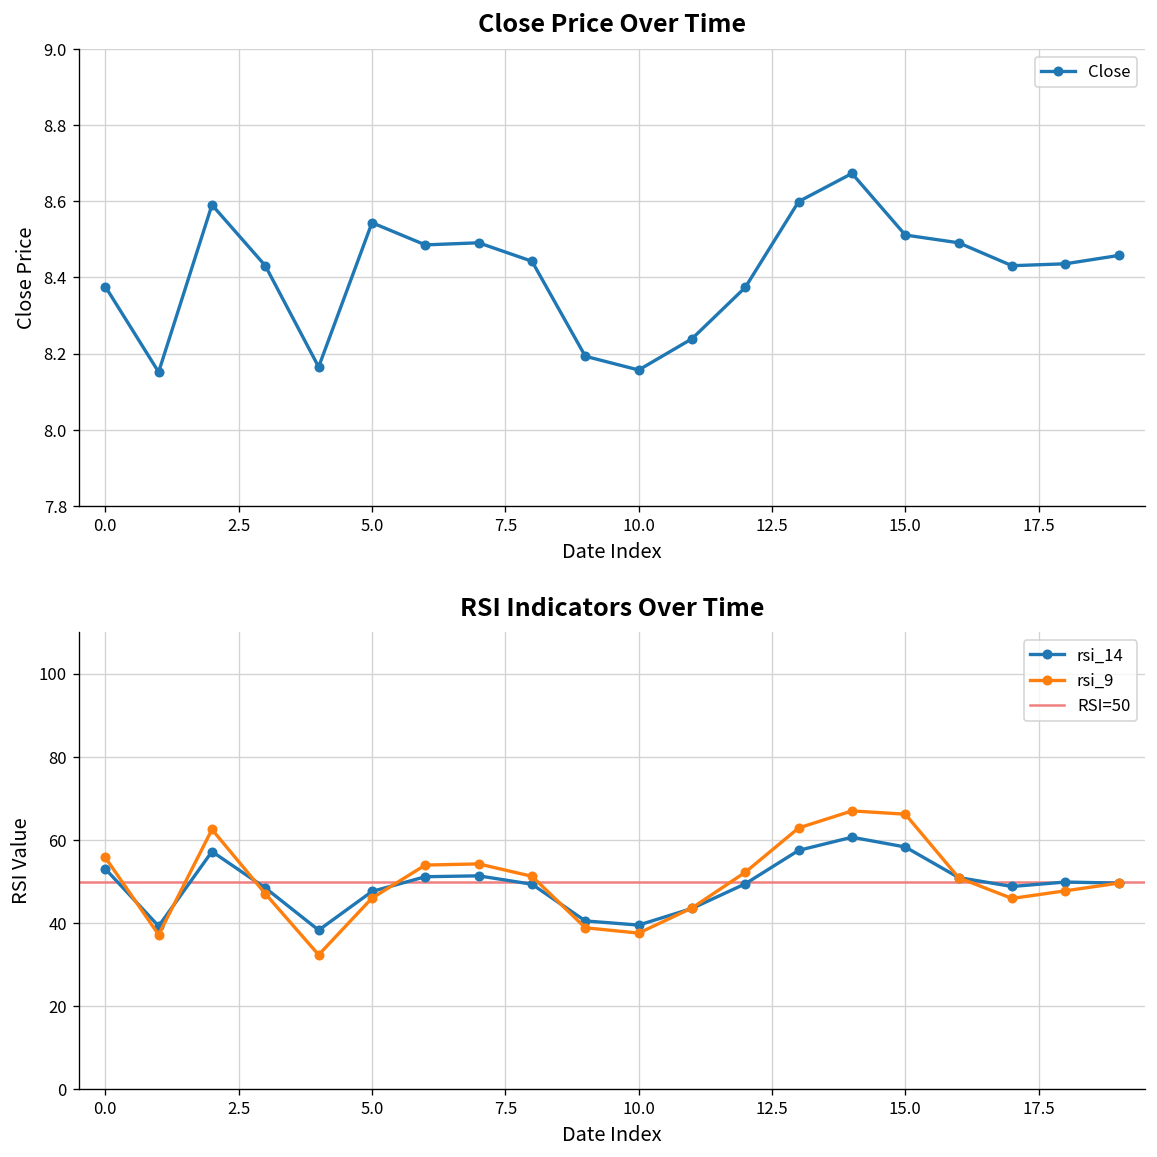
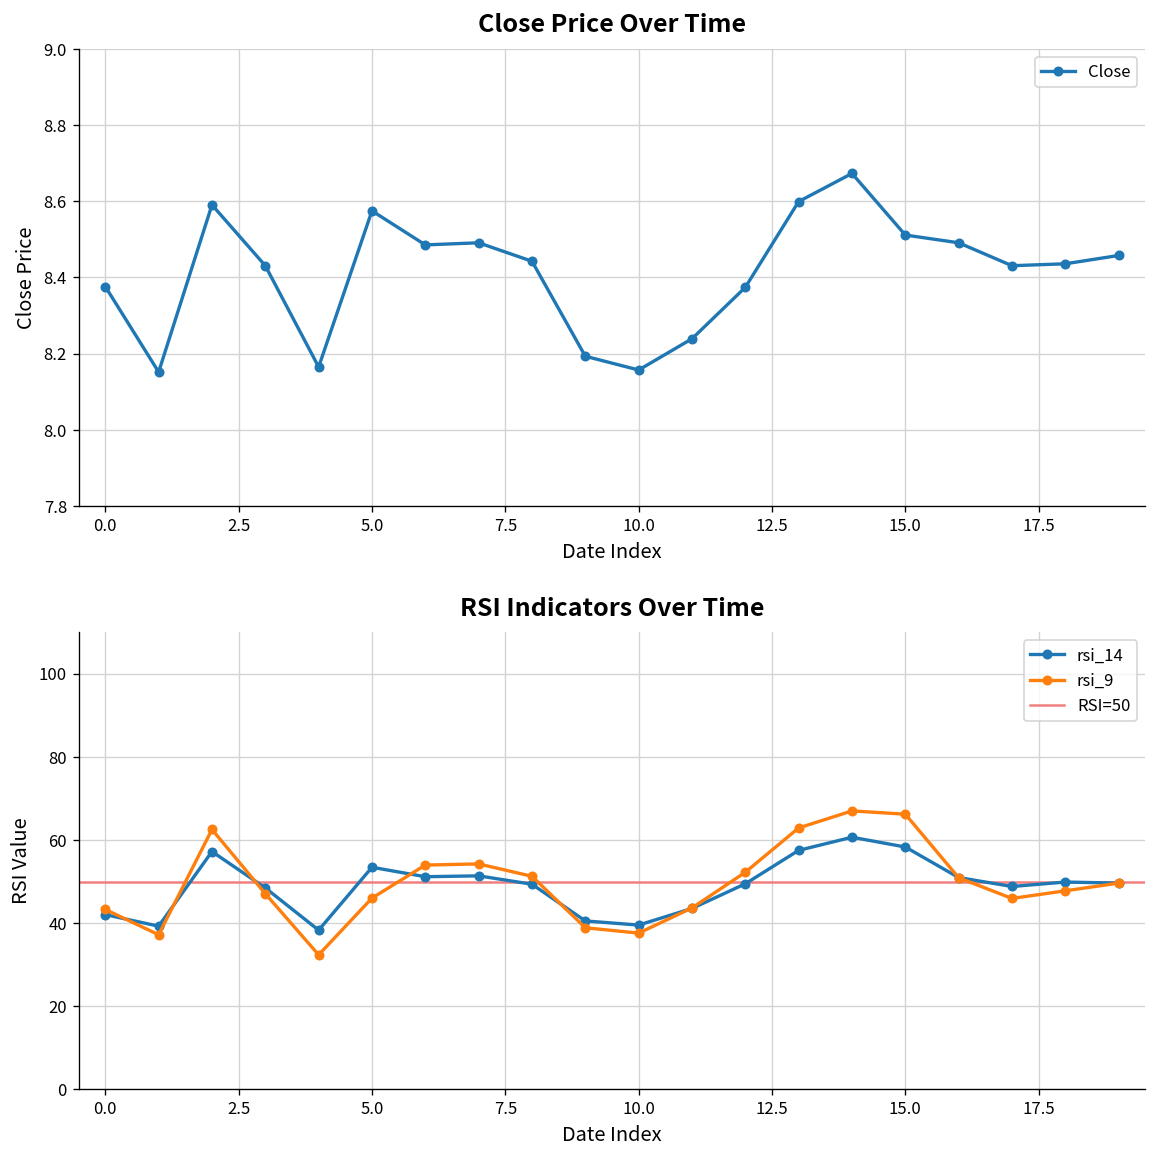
  {
    "Close Price Over Time": {
      "0.0": 8.38,
-     "5.0": 8.54,
+     "5.0": 8.57,
      "10.0": 8.16,
      "15.0": 8.51
    },
    "RSI Indicators Over Time": {
      "rsi_14": {
-       "0.0": 53,
-       "5.0": 48,
+       "0.0": 42,
+       "5.0": 53,
        "10.0": 40,
        "15.0": 58
      },
      "rsi_9": {
-       "0.0": 56,
+       "0.0": 43,
        "5.0": 46,
        "10.0": 38,
        "15.0": 66
      }
    }
  }
